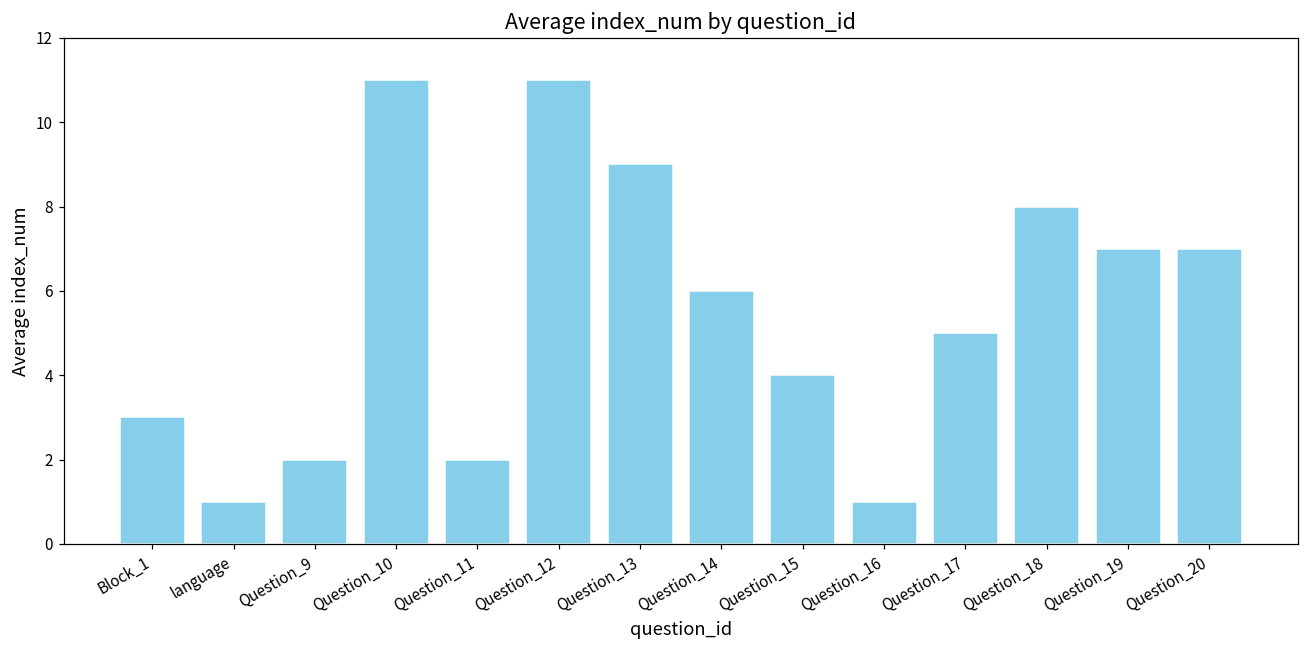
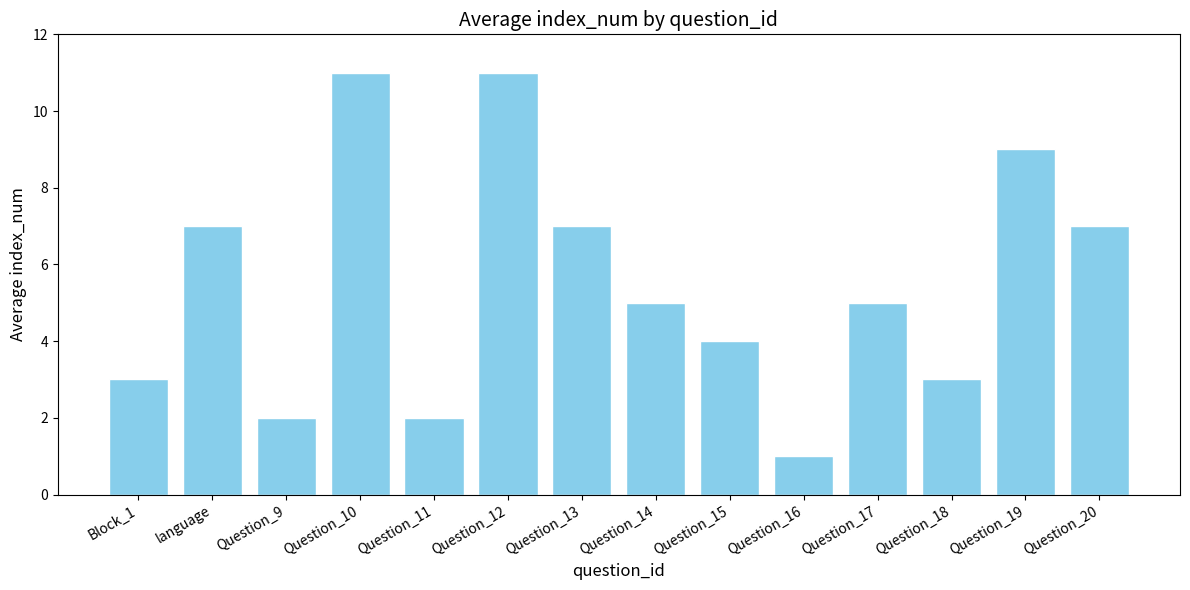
  {
    "Block_1": 3,
-   "language": 1,
+   "language": 7,
    "Question_9": 2,
    "Question_10": 11,
    "Question_11": 2,
    "Question_12": 11,
-   "Question_13": 9,
-   "Question_14": 6,
+   "Question_13": 7,
+   "Question_14": 5,
    "Question_15": 4,
    "Question_16": 1,
    "Question_17": 5,
-   "Question_18": 8,
-   "Question_19": 7,
+   "Question_18": 3,
+   "Question_19": 9,
    "Question_20": 7
  }
